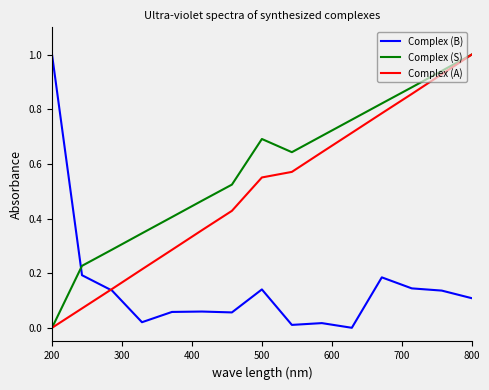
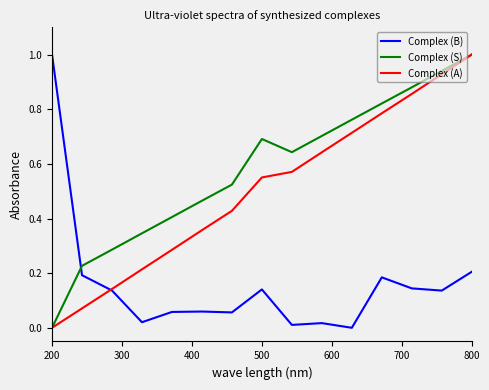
  {
    "Complex (B)": {
      "200": 1.00,
      "500": 0.14,
-     "800": 0.11
+     "800": 0.21
    },
    "Complex (S)": {
      "500": 0.69
    },
    "Complex (A)": {
      "500": 0.55
    }
  }
